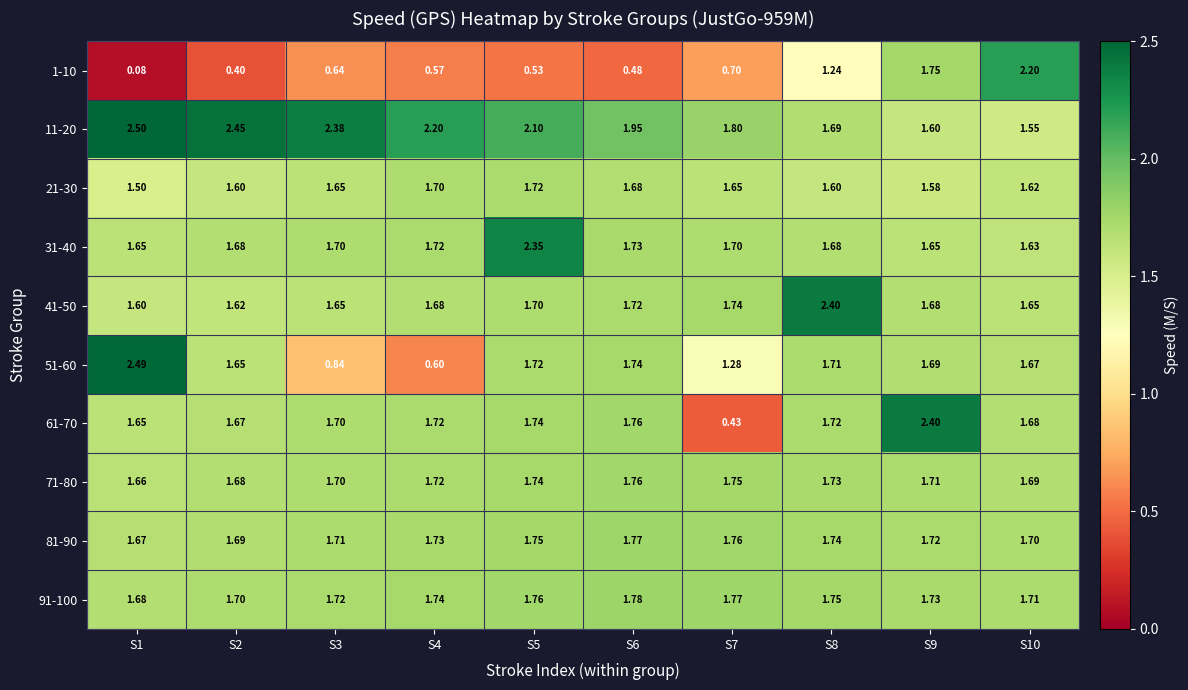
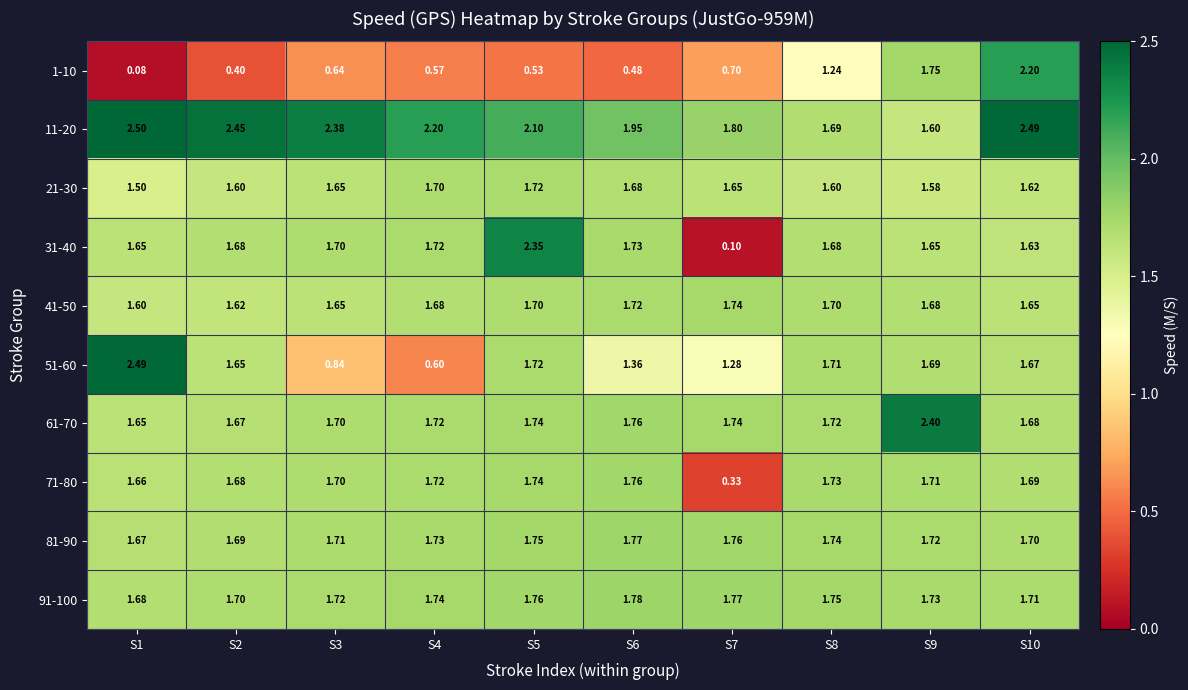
  {
    "1-10": {
      "S1": 0.08,
      "S2": 0.40,
      "S3": 0.64,
      "S4": 0.57,
      "S5": 0.53,
      "S6": 0.48,
      "S7": 0.70,
      "S8": 1.24,
      "S9": 1.75,
      "S10": 2.20
    },
    "11-20": {
      "S1": 2.50,
      "S2": 2.45,
      "S3": 2.38,
      "S4": 2.20,
      "S5": 2.10,
      "S6": 1.95,
      "S7": 1.80,
      "S8": 1.69,
      "S9": 1.60,
-     "S10": 1.55
+     "S10": 2.49
    },
    "21-30": {
      "S1": 1.50,
      "S2": 1.60,
      "S3": 1.65,
      "S4": 1.70,
      "S5": 1.72,
      "S6": 1.68,
      "S7": 1.65,
      "S8": 1.60,
      "S9": 1.58,
      "S10": 1.62
    },
    "31-40": {
      "S1": 1.65,
      "S2": 1.68,
      "S3": 1.70,
      "S4": 1.72,
      "S5": 2.35,
      "S6": 1.73,
-     "S7": 1.70,
+     "S7": 0.10,
      "S8": 1.68,
      "S9": 1.65,
      "S10": 1.63
    },
    "41-50": {
      "S1": 1.60,
      "S2": 1.62,
      "S3": 1.65,
      "S4": 1.68,
      "S5": 1.70,
      "S6": 1.72,
      "S7": 1.74,
-     "S8": 2.40,
+     "S8": 1.70,
      "S9": 1.68,
      "S10": 1.65
    },
    "51-60": {
      "S1": 2.49,
      "S2": 1.65,
      "S3": 0.84,
      "S4": 0.60,
      "S5": 1.72,
-     "S6": 1.74,
+     "S6": 1.36,
      "S7": 1.28,
      "S8": 1.71,
      "S9": 1.69,
      "S10": 1.67
    },
    "61-70": {
      "S1": 1.65,
      "S2": 1.67,
      "S3": 1.70,
      "S4": 1.72,
      "S5": 1.74,
      "S6": 1.76,
-     "S7": 0.43,
+     "S7": 1.74,
      "S8": 1.72,
      "S9": 2.40,
      "S10": 1.68
    },
    "71-80": {
      "S1": 1.66,
      "S2": 1.68,
      "S3": 1.70,
      "S4": 1.72,
      "S5": 1.74,
      "S6": 1.76,
-     "S7": 1.75,
+     "S7": 0.33,
      "S8": 1.73,
      "S9": 1.71,
      "S10": 1.69
    },
    "81-90": {
      "S1": 1.67,
      "S2": 1.69,
      "S3": 1.71,
      "S4": 1.73,
      "S5": 1.75,
      "S6": 1.77,
      "S7": 1.76,
      "S8": 1.74,
      "S9": 1.72,
      "S10": 1.70
    },
    "91-100": {
      "S1": 1.68,
      "S2": 1.70,
      "S3": 1.72,
      "S4": 1.74,
      "S5": 1.76,
      "S6": 1.78,
      "S7": 1.77,
      "S8": 1.75,
      "S9": 1.73,
      "S10": 1.71
    }
  }
